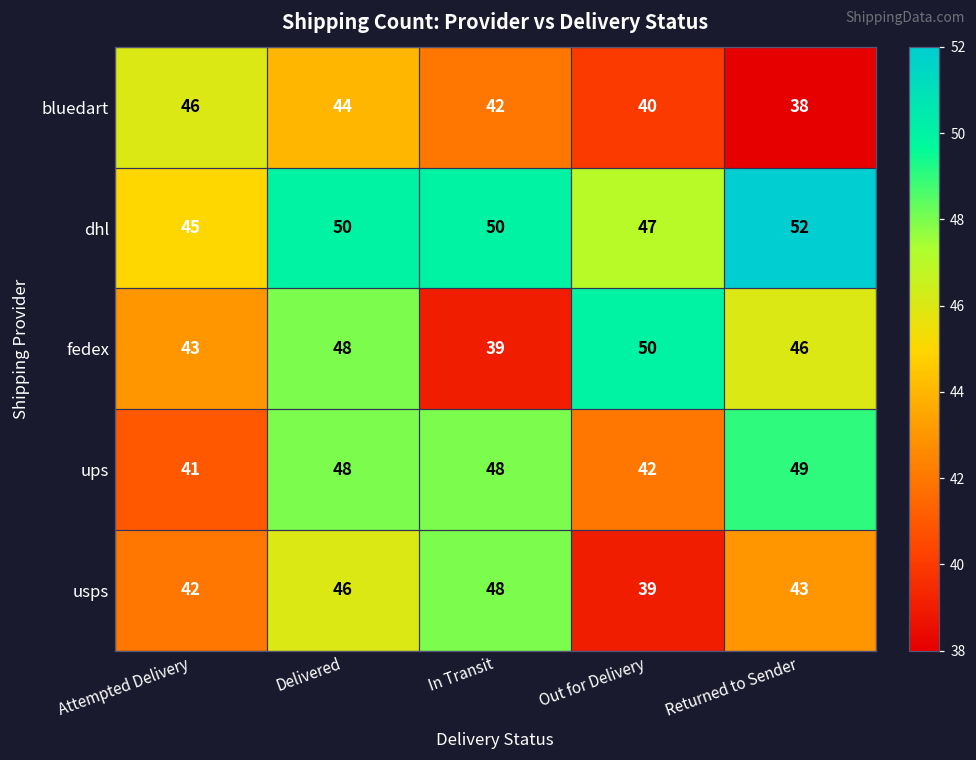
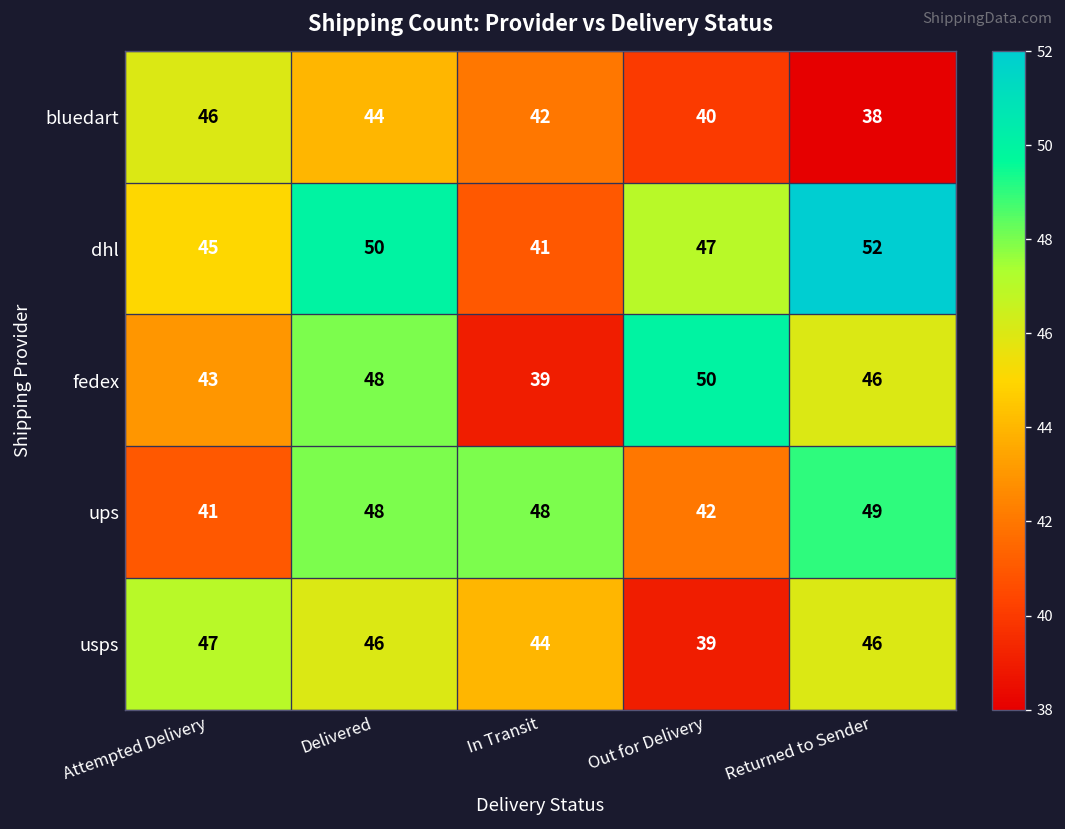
  {
    "bluedart": {
      "Attempted Delivery": 46,
      "Delivered": 44,
      "In Transit": 42,
      "Out for Delivery": 40,
      "Returned to Sender": 38
    },
    "dhl": {
      "Attempted Delivery": 45,
      "Delivered": 50,
-     "In Transit": 50,
+     "In Transit": 41,
      "Out for Delivery": 47,
      "Returned to Sender": 52
    },
    "fedex": {
      "Attempted Delivery": 43,
      "Delivered": 48,
      "In Transit": 39,
      "Out for Delivery": 50,
      "Returned to Sender": 46
    },
    "ups": {
      "Attempted Delivery": 41,
      "Delivered": 48,
      "In Transit": 48,
      "Out for Delivery": 42,
      "Returned to Sender": 49
    },
    "usps": {
-     "Attempted Delivery": 42,
+     "Attempted Delivery": 47,
      "Delivered": 46,
-     "In Transit": 48,
+     "In Transit": 44,
      "Out for Delivery": 39,
-     "Returned to Sender": 43
+     "Returned to Sender": 46
    }
  }
